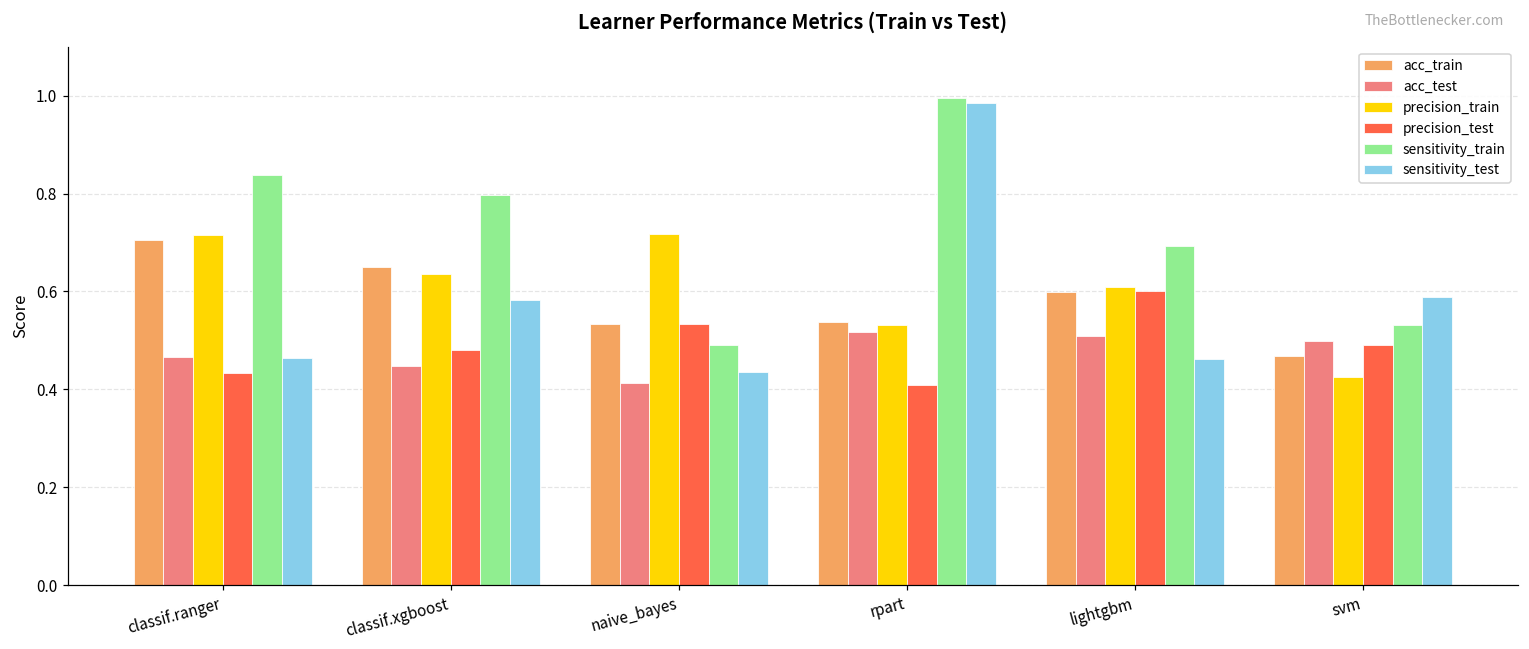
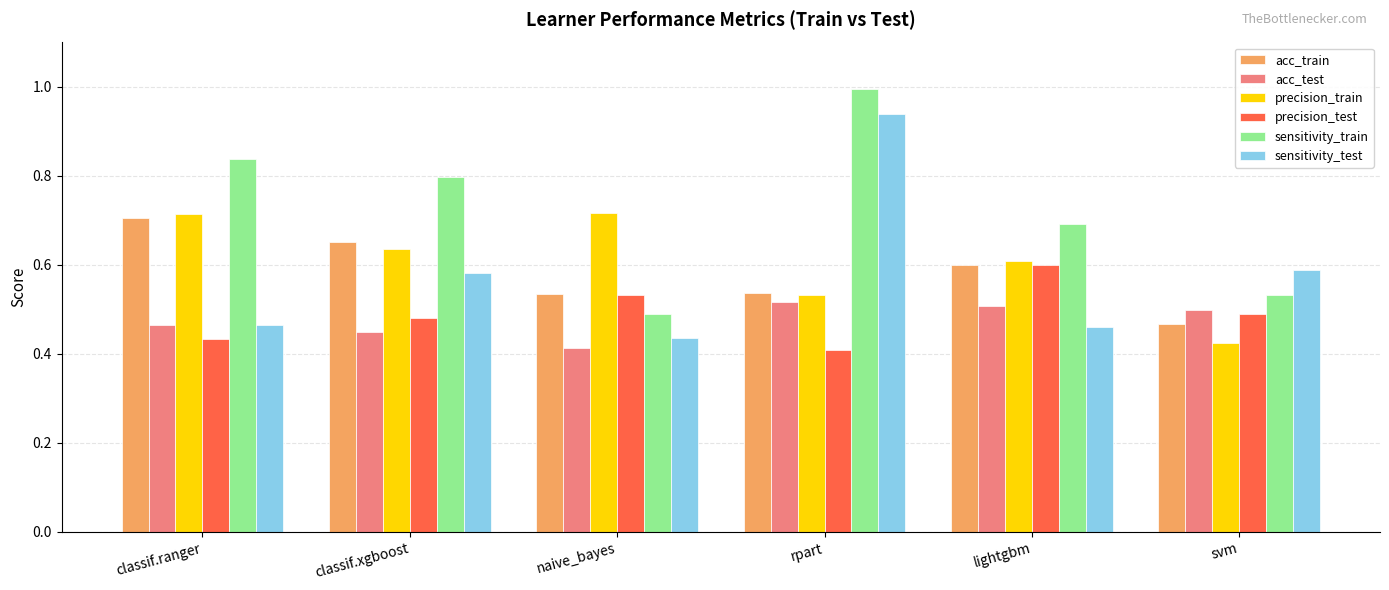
  {
    "precision_train": {
      "classif.ranger": 0.72,
      "classif.xgboost": 0.64,
      "naive_bayes": 0.72,
      "rpart": 0.53,
      "lightgbm": 0.61,
      "svm": 0.42
    },
    "precision_test": {
      "classif.ranger": 0.43,
      "classif.xgboost": 0.48,
      "naive_bayes": 0.53,
      "rpart": 0.41,
      "lightgbm": 0.60,
      "svm": 0.49
    },
    "sensitivity_train": {
      "classif.ranger": 0.84,
      "classif.xgboost": 0.80,
      "naive_bayes": 0.49,
      "rpart": 1.00,
      "lightgbm": 0.69,
      "svm": 0.53
    },
    "sensitivity_test": {
      "classif.ranger": 0.46,
      "classif.xgboost": 0.58,
      "naive_bayes": 0.44,
-     "rpart": 0.99,
+     "rpart": 0.94,
      "lightgbm": 0.46,
      "svm": 0.59
    }
  }
